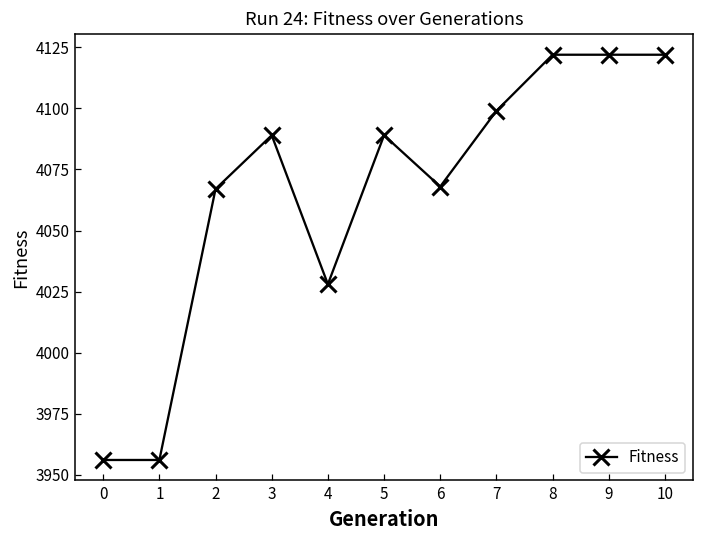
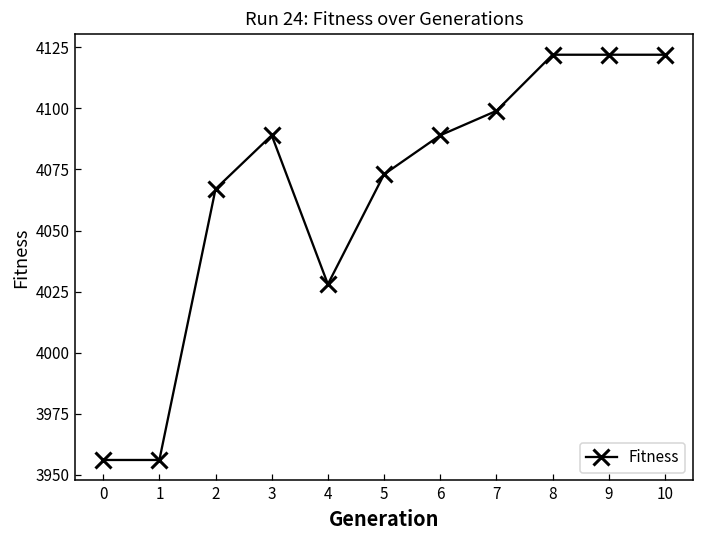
  {
    "0": 3956,
    "1": 3956,
    "2": 4067,
    "3": 4089,
    "4": 4028,
-   "5": 4089,
-   "6": 4068,
+   "5": 4073,
+   "6": 4089,
    "7": 4099,
    "8": 4122,
    "9": 4122,
    "10": 4122
  }
